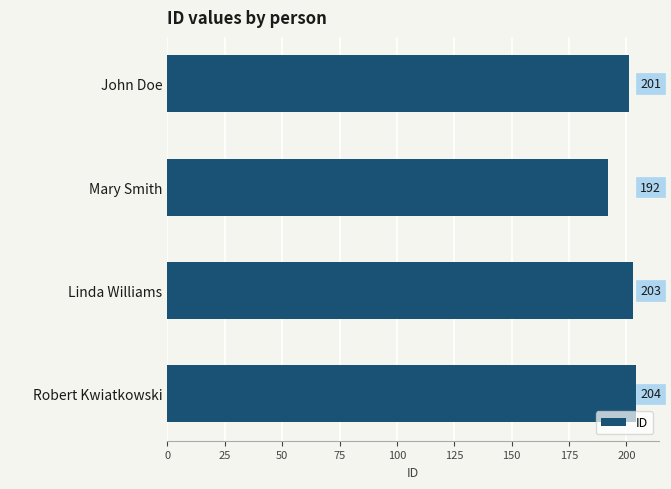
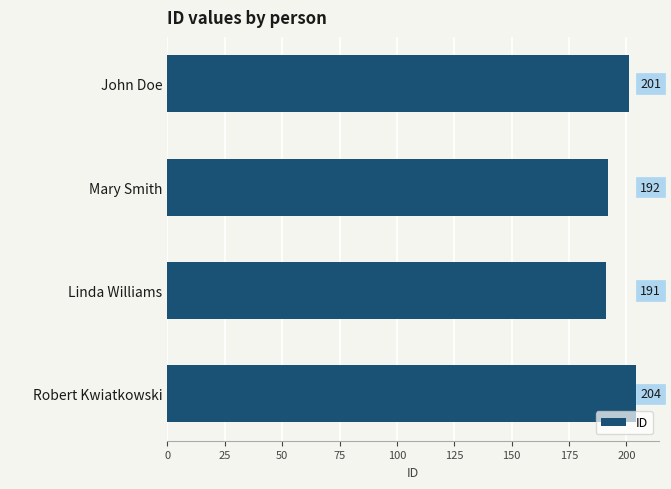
  {
-   "Linda Williams": 203
+   "Linda Williams": 191
  }
